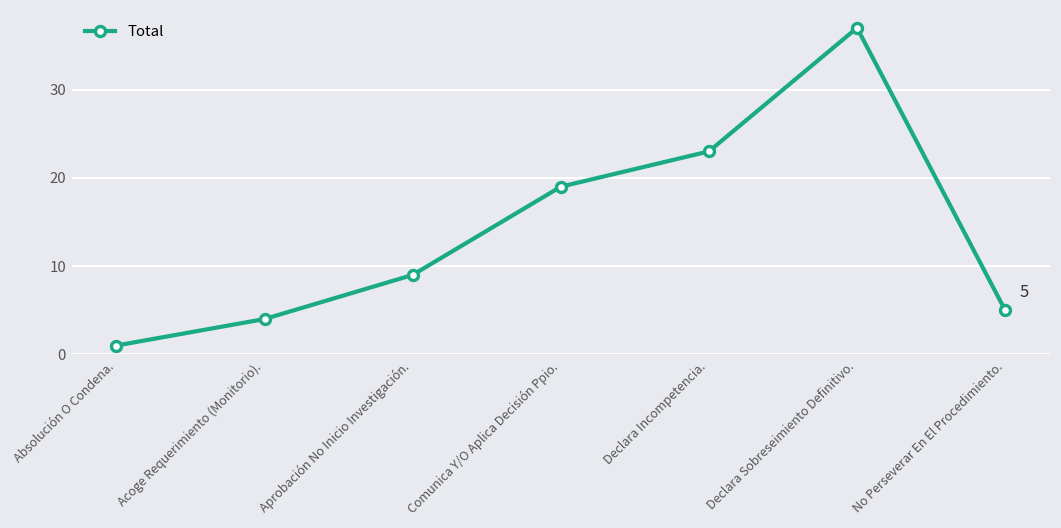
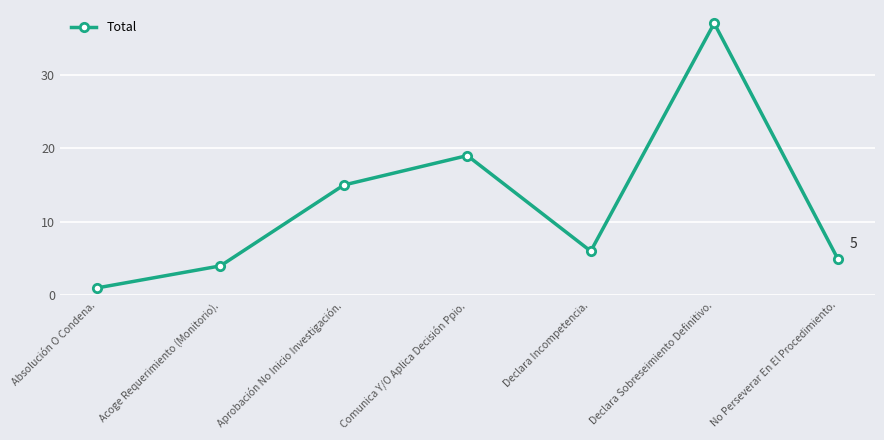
  {
    "Absolución O Condena.": 1,
    "Acoge Requerimiento (Monitorio).": 4,
-   "Aprobación No Inicio Investigación.": 9,
+   "Aprobación No Inicio Investigación.": 15,
    "Comunica Y/O Aplica Decisión Ppio.": 19,
-   "Declara Incompetencia.": 23,
+   "Declara Incompetencia.": 6,
    "Declara Sobreseimiento Definitivo.": 37
  }
